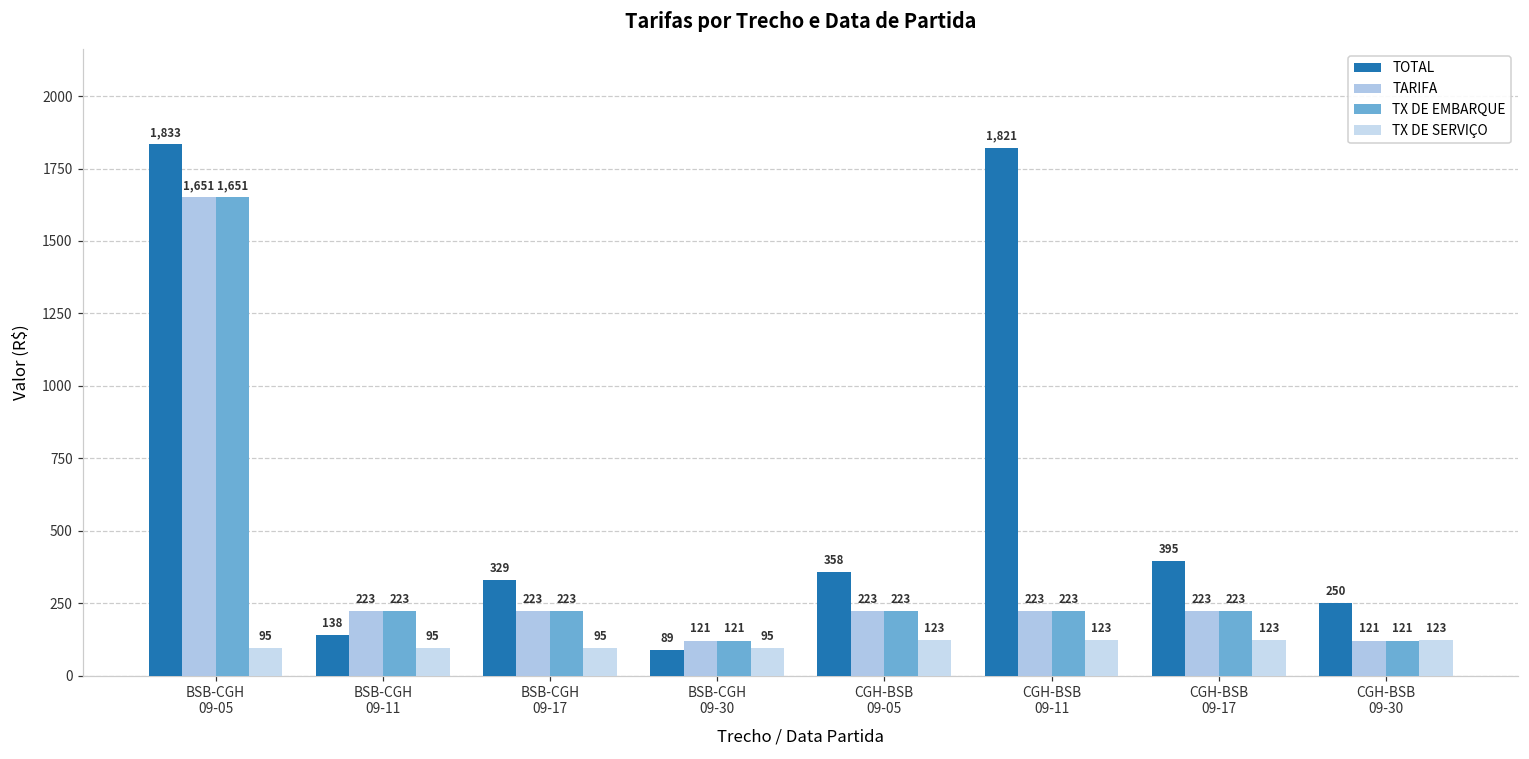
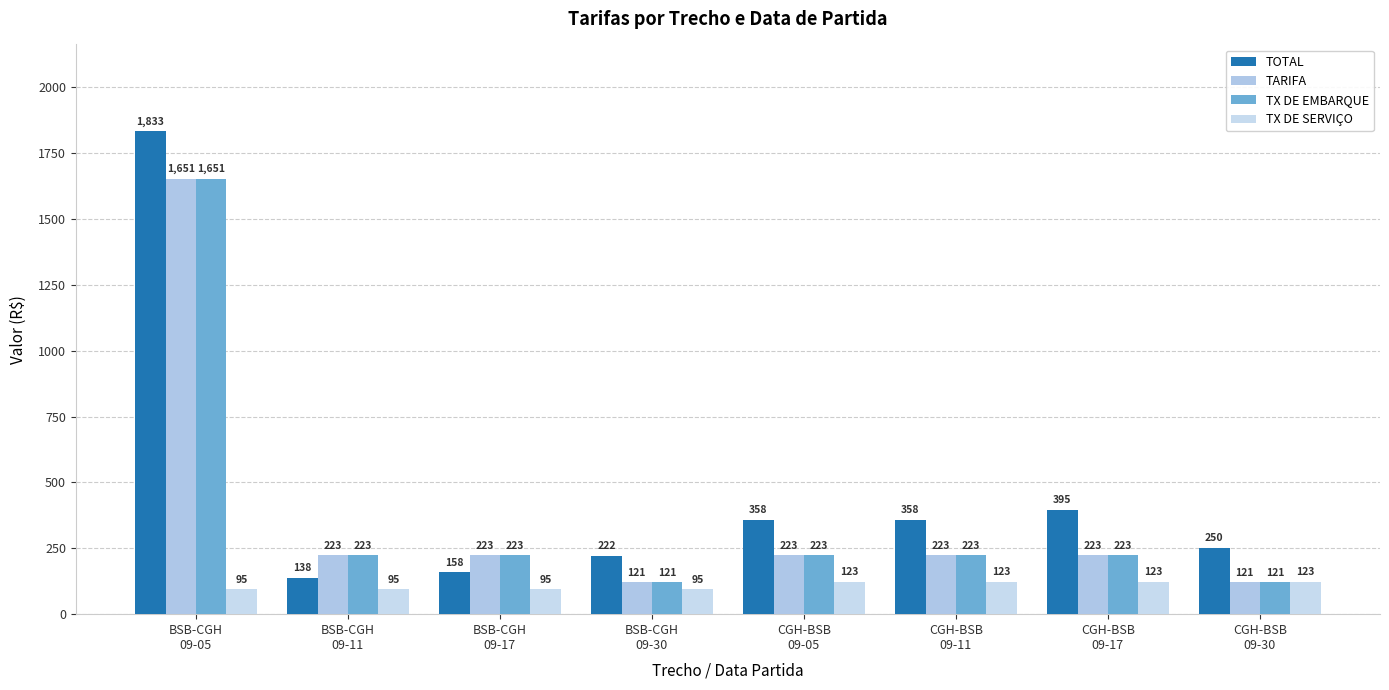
  {
    "TOTAL": {
      "BSB-CGH 09-05": "1,833",
      "BSB-CGH 09-11": "138",
-     "BSB-CGH 09-17": "329",
-     "BSB-CGH 09-30": "89",
+     "BSB-CGH 09-17": "158",
+     "BSB-CGH 09-30": "222",
      "CGH-BSB 09-05": "358",
-     "CGH-BSB 09-11": "1,821",
+     "CGH-BSB 09-11": "358",
      "CGH-BSB 09-17": "395",
      "CGH-BSB 09-30": "250"
    },
    "TX DE EMBARQUE": {
      "BSB-CGH 09-05": "1,651",
      "BSB-CGH 09-11": "223",
      "BSB-CGH 09-17": "223",
      "BSB-CGH 09-30": "121",
      "CGH-BSB 09-05": "223",
      "CGH-BSB 09-11": "223",
      "CGH-BSB 09-17": "223",
      "CGH-BSB 09-30": "121"
    }
  }
